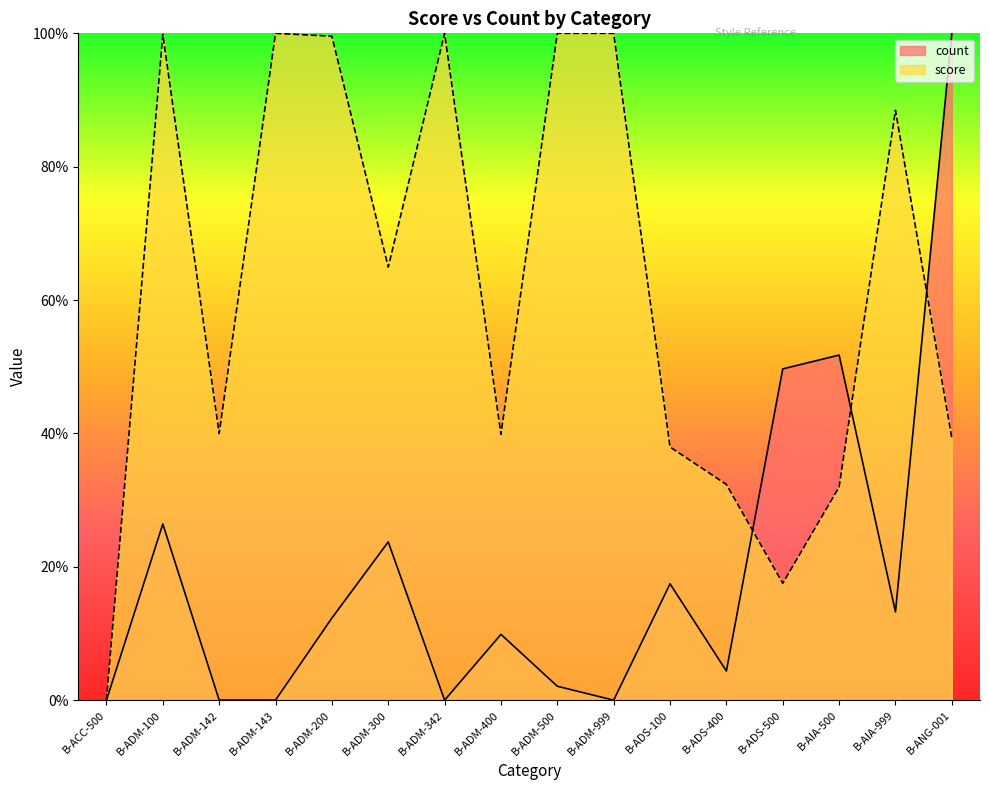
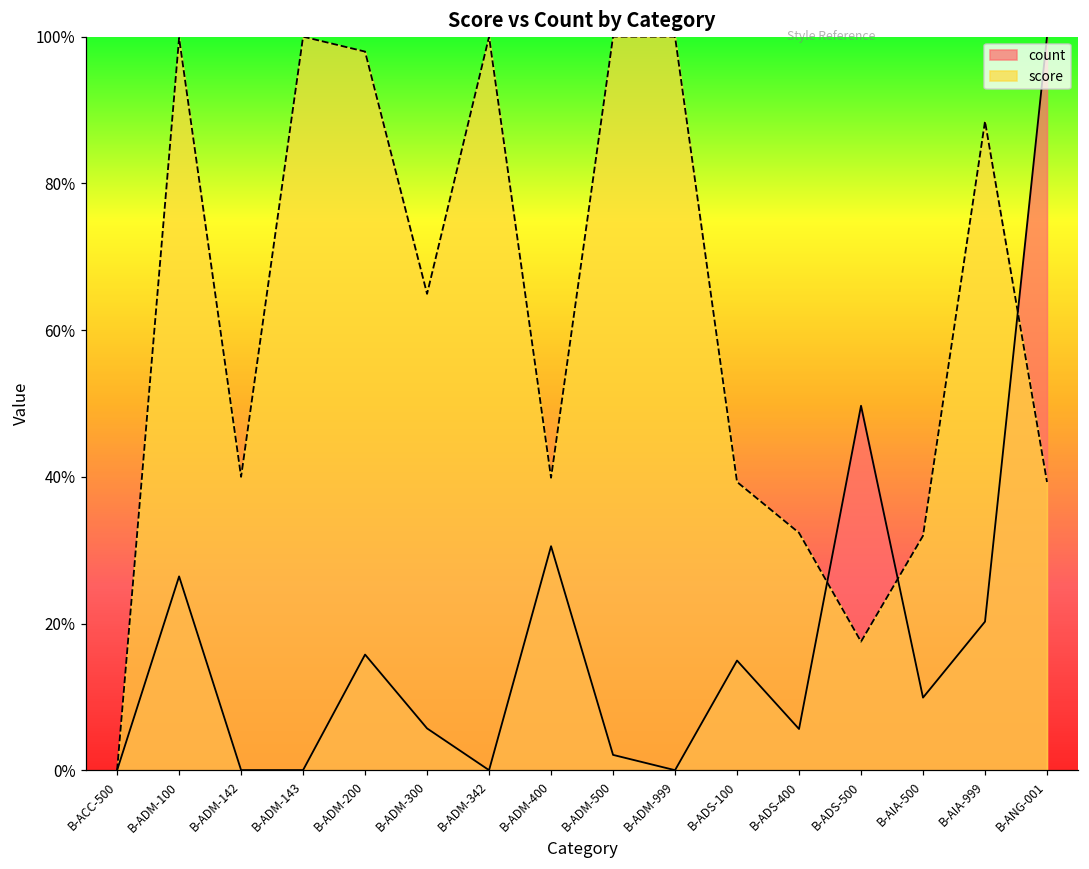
  {
    "count": {
      "B-ADM-100": "26%",
      "B-ADM-142": "0%",
      "B-ADM-143": "0%",
-     "B-ADM-200": "12%",
-     "B-ADM-300": "24%",
+     "B-ADM-200": "16%",
+     "B-ADM-300": "6%",
      "B-ADM-342": "0%",
-     "B-ADM-400": "10%",
+     "B-ADM-400": "31%",
      "B-ADM-500": "2%",
      "B-ADM-999": "0%",
-     "B-ADS-100": "17%",
-     "B-ADS-400": "4%",
+     "B-ADS-100": "15%",
+     "B-ADS-400": "6%",
      "B-ADS-500": "50%",
-     "B-AIA-500": "52%",
-     "B-AIA-999": "13%",
+     "B-AIA-500": "10%",
+     "B-AIA-999": "20%",
      "B-ANG-001": "100%"
    },
    "score": {
      "B-ADM-100": "100%",
      "B-ADM-142": "40%",
      "B-ADM-143": "100%",
-     "B-ADM-200": "100%",
+     "B-ADM-200": "98%",
      "B-ADM-300": "65%",
      "B-ADM-342": "100%",
      "B-ADM-400": "40%",
      "B-ADM-500": "100%",
      "B-ADM-999": "100%",
-     "B-ADS-100": "38%",
+     "B-ADS-100": "39%",
      "B-ADS-400": "32%",
      "B-ADS-500": "18%",
      "B-AIA-500": "32%",
      "B-AIA-999": "88%",
      "B-ANG-001": "39%"
    }
  }
